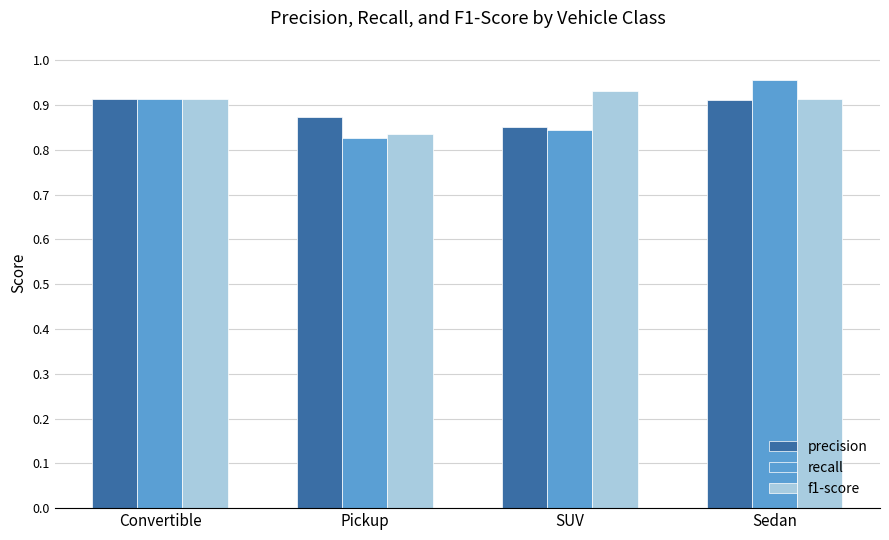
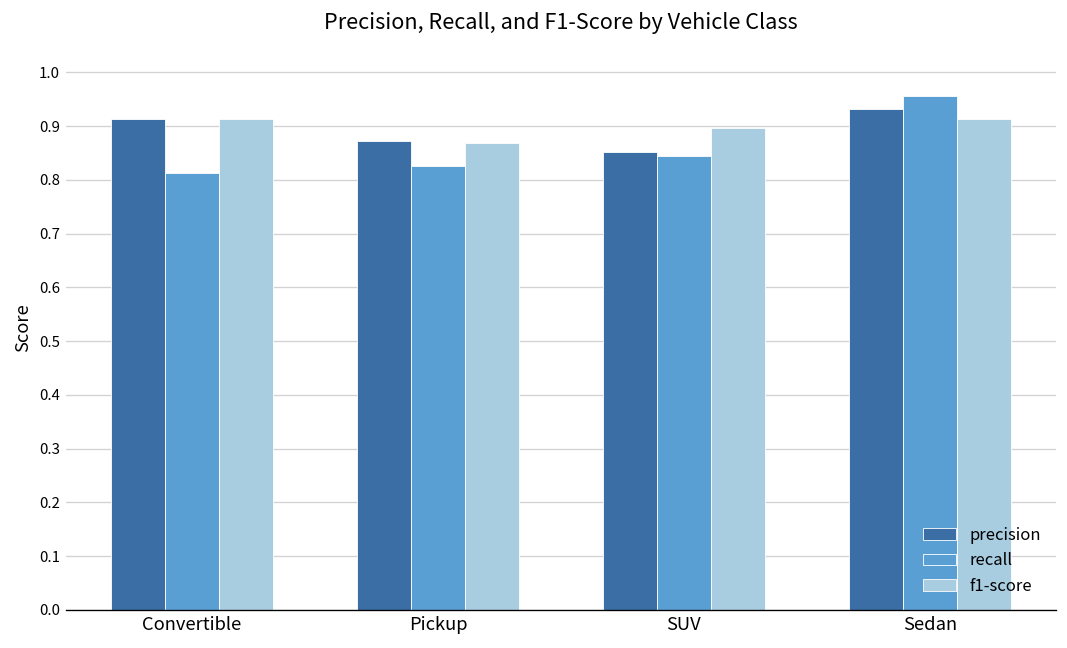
  {
    "precision": {
      "Convertible": 0.91,
      "Pickup": 0.87,
      "SUV": 0.85,
-     "Sedan": 0.91
+     "Sedan": 0.93
    },
    "recall": {
-     "Convertible": 0.91,
+     "Convertible": 0.81,
      "Pickup": 0.83,
      "SUV": 0.84,
      "Sedan": 0.96
    },
    "f1-score": {
      "Convertible": 0.91,
-     "Pickup": 0.84,
-     "SUV": 0.93,
+     "Pickup": 0.87,
+     "SUV": 0.90,
      "Sedan": 0.91
    }
  }
